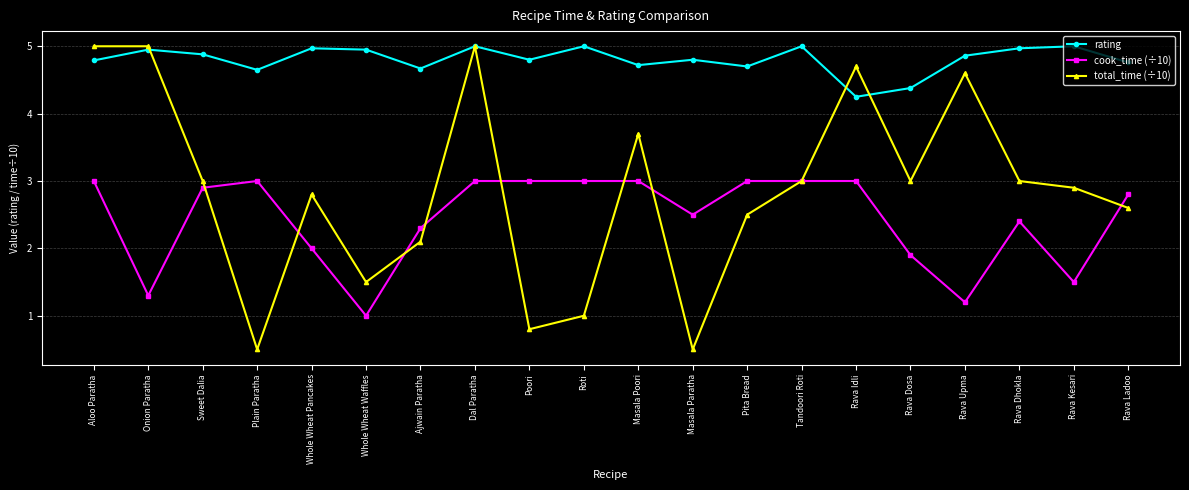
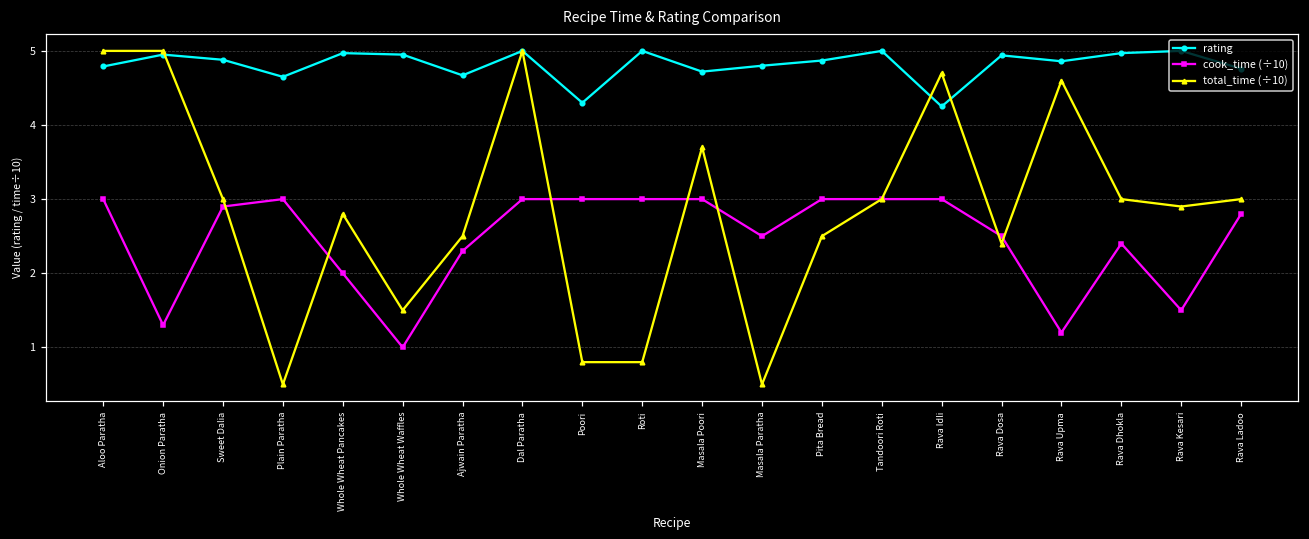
  {
    "rating": {
      "Aloo Paratha": 4.8,
      "Onion Paratha": 5.0,
      "Sweet Dalia": 4.9,
      "Plain Paratha": 4.7,
      "Whole Wheat Pancakes": 5.0,
      "Whole Wheat Waffles": 5.0,
      "Ajwain Paratha": 4.7,
-     "Poori": 4.8,
+     "Poori": 4.3,
      "Roti": 5.0,
      "Masala Poori": 4.7,
      "Masala Paratha": 4.8,
-     "Pita Bread": 4.7,
+     "Pita Bread": 4.9,
      "Tandoori Roti": 5.0,
      "Rava Idli": 4.3,
-     "Rava Dosa": 4.4,
+     "Rava Dosa": 4.9,
      "Rava Upma": 4.9,
      "Rava Dhokla": 5.0
    },
    "cook_time (÷10)": {
      "Aloo Paratha": 3.0,
      "Onion Paratha": 1.3,
      "Sweet Dalia": 2.9,
      "Plain Paratha": 3.0,
      "Whole Wheat Pancakes": 2.0,
      "Whole Wheat Waffles": 1.0,
      "Ajwain Paratha": 2.3,
      "Dal Paratha": 3.0,
      "Poori": 3.0,
      "Roti": 3.0,
      "Masala Poori": 3.0,
      "Masala Paratha": 2.5,
      "Pita Bread": 3.0,
      "Rava Idli": 3.0,
-     "Rava Dosa": 1.9,
+     "Rava Dosa": 2.5,
      "Rava Upma": 1.2,
      "Rava Dhokla": 2.4,
      "Rava Kesari": 1.5,
      "Rava Ladoo": 2.8
    },
    "total_time (÷10)": {
      "Aloo Paratha": 5.0,
      "Onion Paratha": 5.0,
      "Sweet Dalia": 3.0,
      "Plain Paratha": 0.5,
      "Whole Wheat Pancakes": 2.8,
      "Whole Wheat Waffles": 1.5,
-     "Ajwain Paratha": 2.1,
+     "Ajwain Paratha": 2.5,
      "Poori": 0.8,
-     "Roti": 1.0,
+     "Roti": 0.8,
      "Masala Poori": 3.7,
      "Masala Paratha": 0.5,
      "Pita Bread": 2.5,
      "Rava Idli": 4.7,
-     "Rava Dosa": 3.0,
+     "Rava Dosa": 2.4,
      "Rava Upma": 4.6,
      "Rava Dhokla": 3.0,
      "Rava Kesari": 2.9,
-     "Rava Ladoo": 2.6
+     "Rava Ladoo": 3.0
    }
  }
